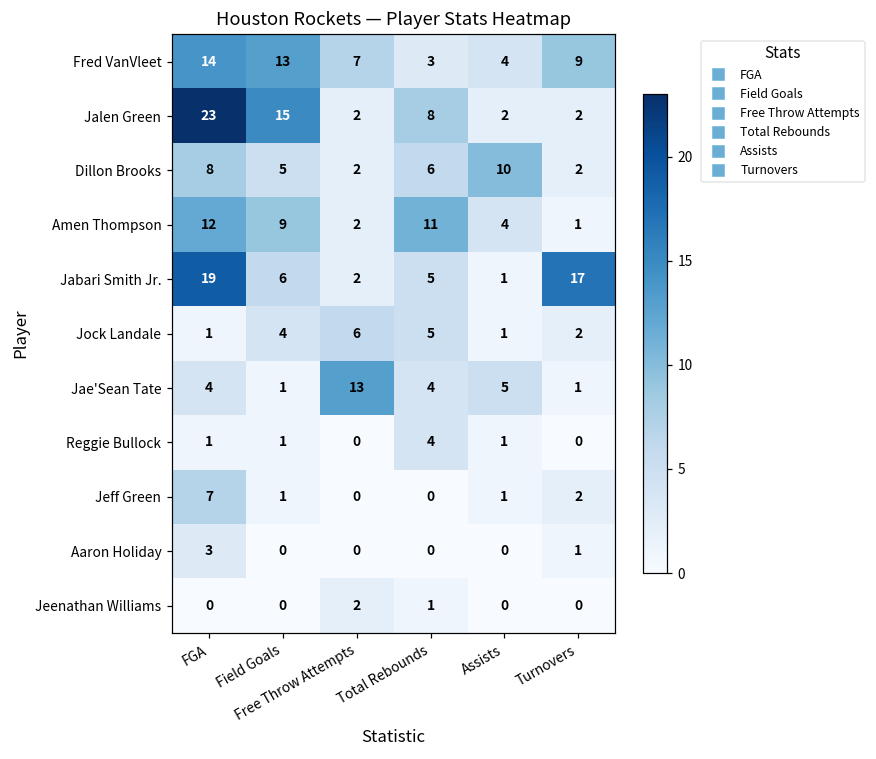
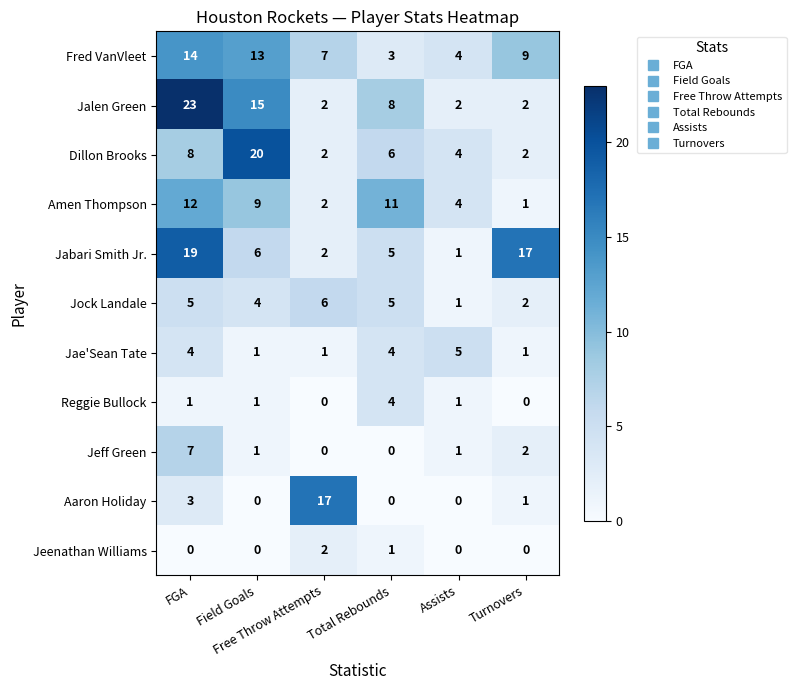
  {
    "Fred VanVleet": {
      "FGA": 14,
      "Field Goals": 13,
      "Free Throw Attempts": 7,
      "Total Rebounds": 3,
      "Assists": 4,
      "Turnovers": 9
    },
    "Jalen Green": {
      "FGA": 23,
      "Field Goals": 15,
      "Free Throw Attempts": 2,
      "Total Rebounds": 8,
      "Assists": 2,
      "Turnovers": 2
    },
    "Dillon Brooks": {
      "FGA": 8,
-     "Field Goals": 5,
+     "Field Goals": 20,
      "Free Throw Attempts": 2,
      "Total Rebounds": 6,
-     "Assists": 10,
+     "Assists": 4,
      "Turnovers": 2
    },
    "Amen Thompson": {
      "FGA": 12,
      "Field Goals": 9,
      "Free Throw Attempts": 2,
      "Total Rebounds": 11,
      "Assists": 4,
      "Turnovers": 1
    },
    "Jabari Smith Jr.": {
      "FGA": 19,
      "Field Goals": 6,
      "Free Throw Attempts": 2,
      "Total Rebounds": 5,
      "Assists": 1,
      "Turnovers": 17
    },
    "Jock Landale": {
-     "FGA": 1,
+     "FGA": 5,
      "Field Goals": 4,
      "Free Throw Attempts": 6,
      "Total Rebounds": 5,
      "Assists": 1,
      "Turnovers": 2
    },
    "Jae'Sean Tate": {
      "FGA": 4,
      "Field Goals": 1,
-     "Free Throw Attempts": 13,
+     "Free Throw Attempts": 1,
      "Total Rebounds": 4,
      "Assists": 5,
      "Turnovers": 1
    },
    "Reggie Bullock": {
      "FGA": 1,
      "Field Goals": 1,
      "Free Throw Attempts": 0,
      "Total Rebounds": 4,
      "Assists": 1,
      "Turnovers": 0
    },
    "Jeff Green": {
      "FGA": 7,
      "Field Goals": 1,
      "Free Throw Attempts": 0,
      "Total Rebounds": 0,
      "Assists": 1,
      "Turnovers": 2
    },
    "Aaron Holiday": {
      "FGA": 3,
      "Field Goals": 0,
-     "Free Throw Attempts": 0,
+     "Free Throw Attempts": 17,
      "Total Rebounds": 0,
      "Assists": 0,
      "Turnovers": 1
    },
    "Jeenathan Williams": {
      "FGA": 0,
      "Field Goals": 0,
      "Free Throw Attempts": 2,
      "Total Rebounds": 1,
      "Assists": 0,
      "Turnovers": 0
    }
  }
